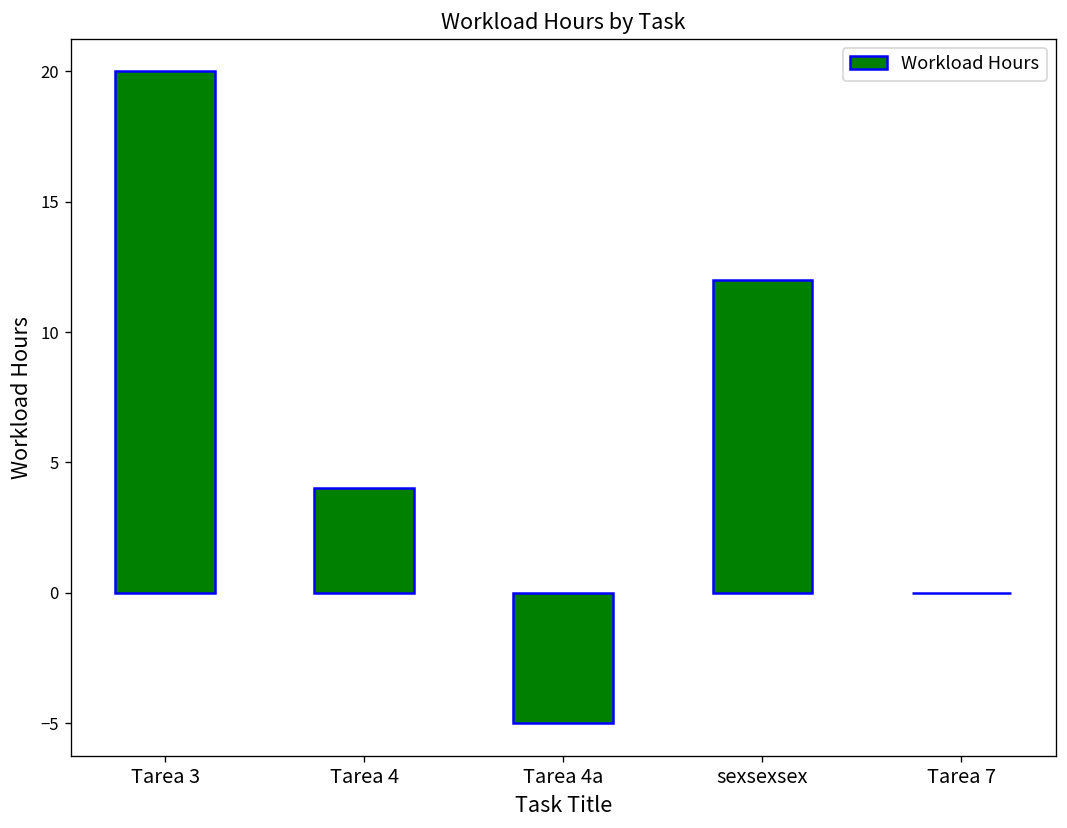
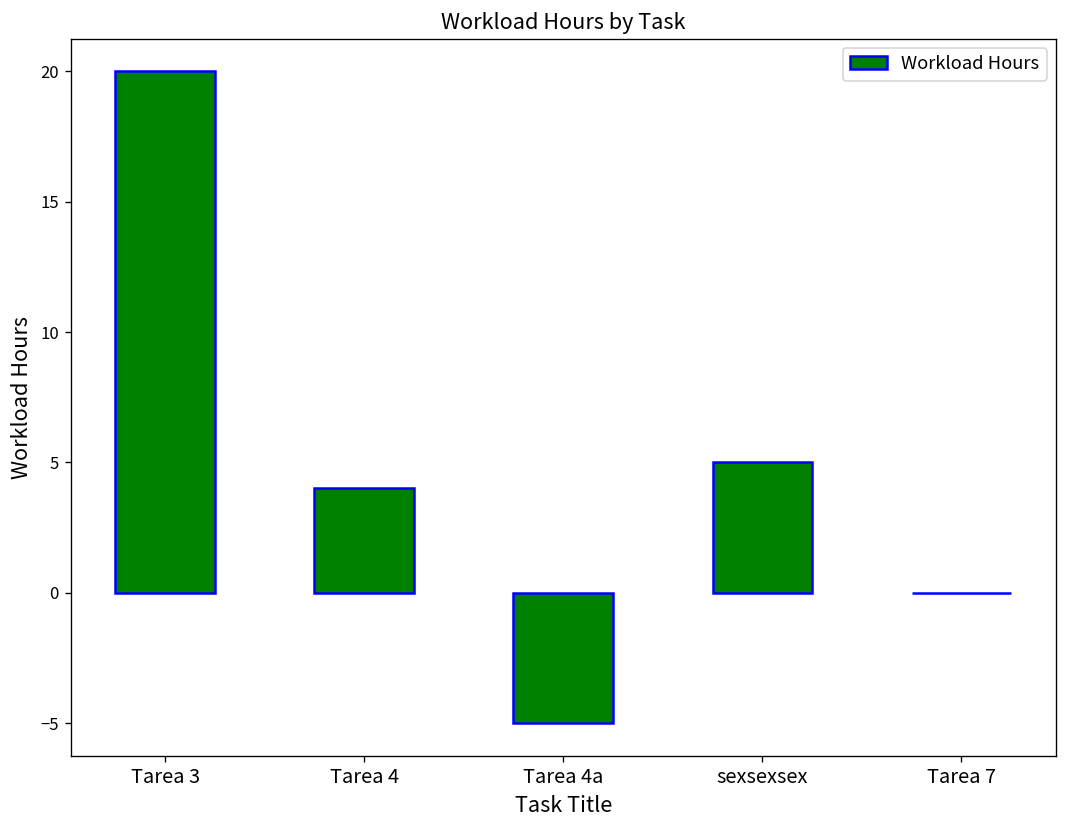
  {
    "Tarea 3": 20,
    "Tarea 4": 4,
    "Tarea 4a": -5,
-   "sexsexsex": 12,
+   "sexsexsex": 5,
    "Tarea 7": 0
  }
